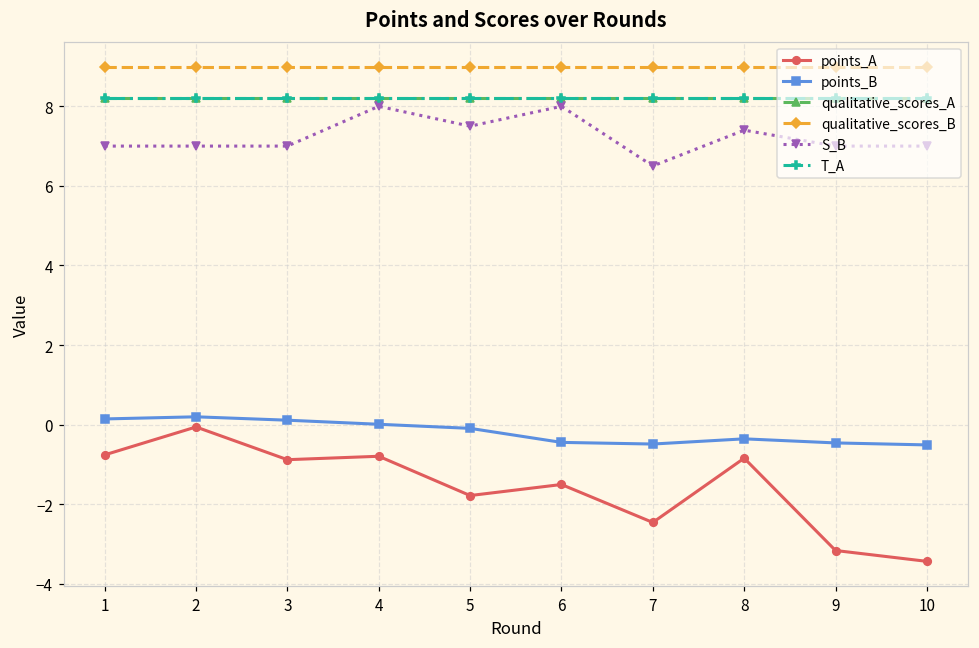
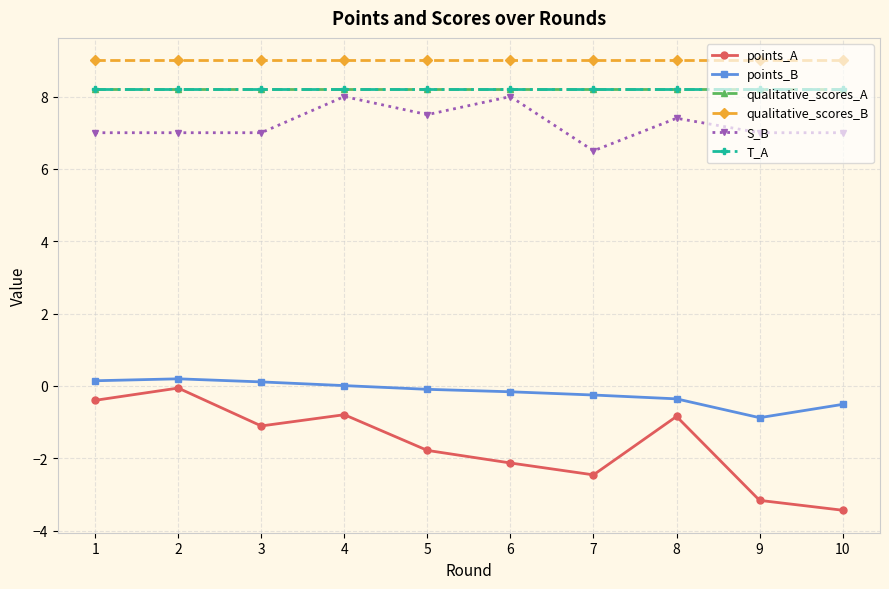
  {
    "points_A": {
-     "1": -0.8,
+     "1": -0.4,
      "2": -0.1,
-     "3": -0.9,
+     "3": -1.1,
      "4": -0.8,
      "5": -1.8,
-     "6": -1.5,
+     "6": -2.1,
      "7": -2.5,
      "8": -0.8,
      "9": -3.2,
      "10": -3.4
    },
    "points_B": {
      "1": 0.1,
      "2": 0.2,
      "3": 0.1,
      "4": 0.0,
      "5": -0.1,
-     "6": -0.4,
-     "7": -0.5,
+     "6": -0.2,
+     "7": -0.3,
      "8": -0.4,
-     "9": -0.5,
+     "9": -0.9,
      "10": -0.5
    },
    "T_A": {
      "1": 8.2,
      "2": 8.2,
      "3": 8.2,
      "4": 8.2,
      "5": 8.2,
      "6": 8.2,
      "7": 8.2,
      "8": 8.2
    },
    "qualitative_scores_B": {
      "1": 9.0,
      "2": 9.0,
      "3": 9.0,
      "4": 9.0,
      "5": 9.0,
      "6": 9.0,
      "7": 9.0,
      "8": 9.0
    },
    "S_B": {
      "1": 7.0,
      "2": 7.0,
      "3": 7.0,
      "4": 8.0,
      "5": 7.5,
      "6": 8.0,
      "7": 6.5,
      "8": 7.4
    }
  }
